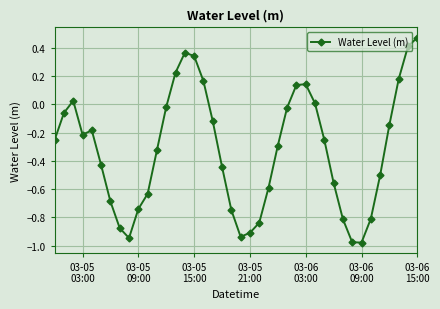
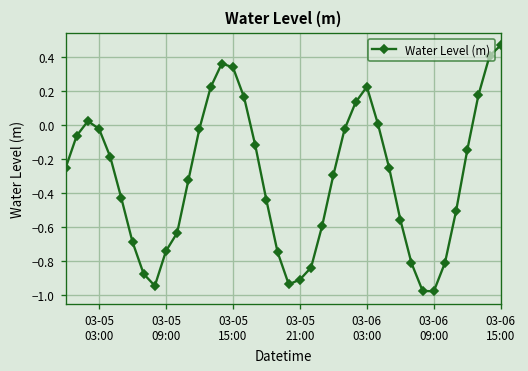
  {
-   "03-05 03:00": -0.21,
+   "03-05 03:00": -0.02,
    "03-05 09:00": -0.74,
    "03-05 15:00": 0.34,
    "03-05 21:00": -0.91,
-   "03-06 03:00": 0.14,
+   "03-06 03:00": 0.23,
    "03-06 09:00": -0.98,
    "03-06 15:00": 0.47
  }
